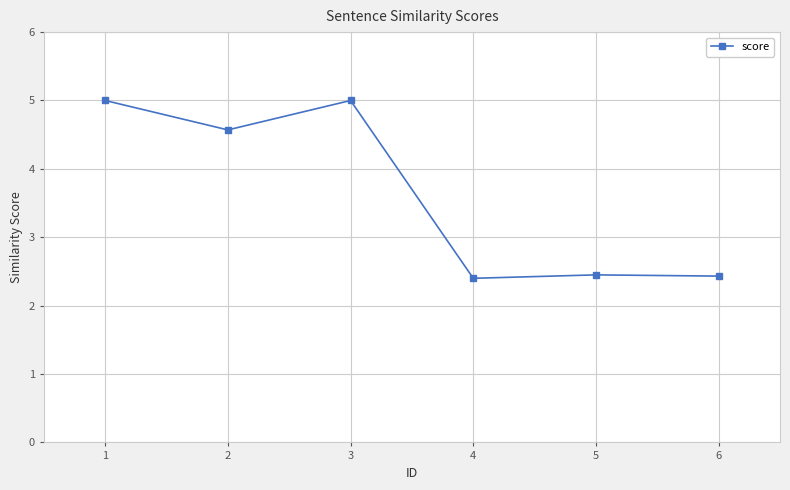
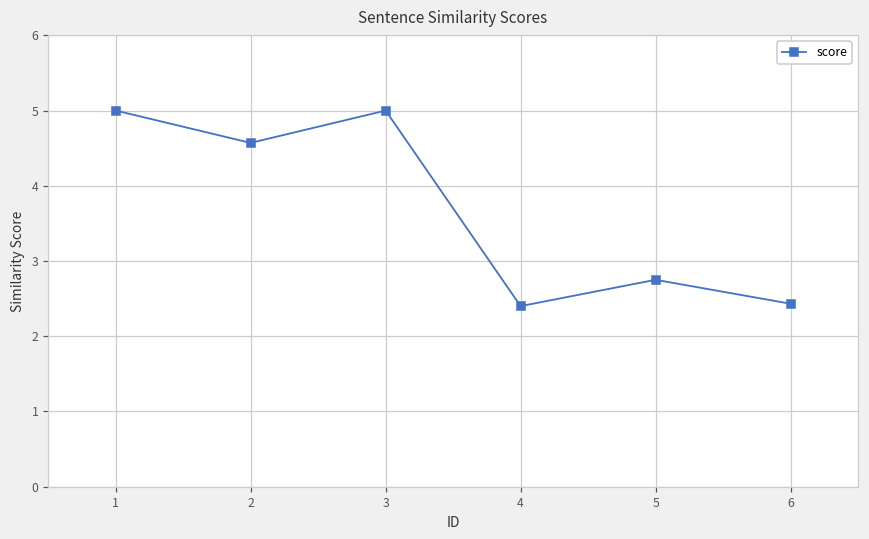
  {
    "1": 5.0,
    "2": 4.6,
    "3": 5.0,
    "4": 2.4,
-   "5": 2.5,
+   "5": 2.8,
    "6": 2.4
  }
